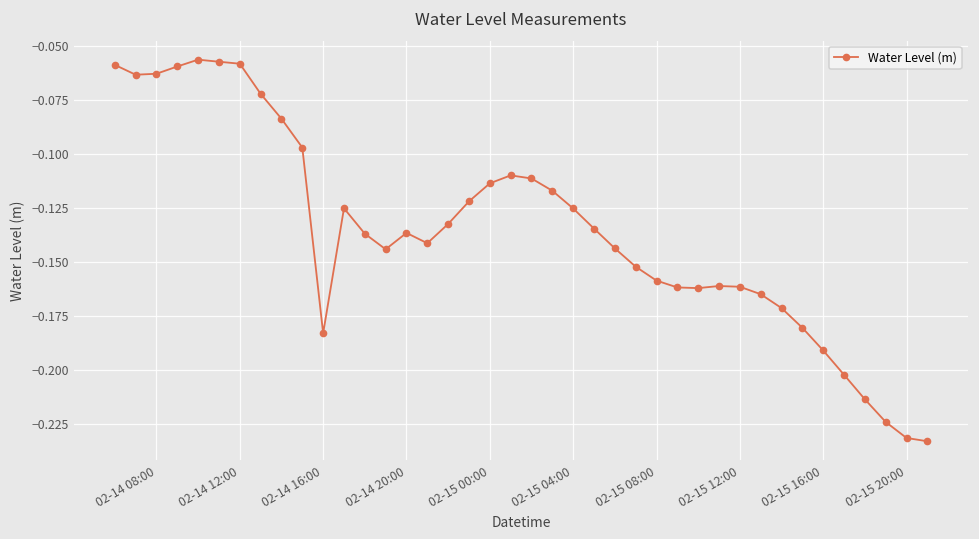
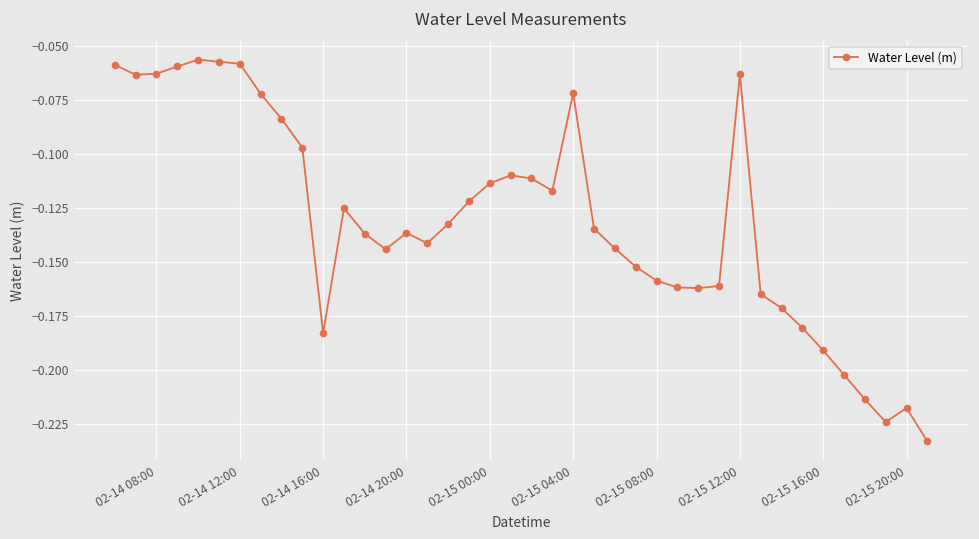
  {
    "02-14 08:00": -0.063,
    "02-14 12:00": -0.058,
    "02-14 16:00": -0.183,
    "02-14 20:00": -0.136,
    "02-15 00:00": -0.113,
-   "02-15 04:00": -0.125,
+   "02-15 04:00": -0.072,
    "02-15 08:00": -0.159,
-   "02-15 12:00": -0.161,
+   "02-15 12:00": -0.063,
    "02-15 16:00": -0.191,
-   "02-15 20:00": -0.231
+   "02-15 20:00": -0.218
  }
